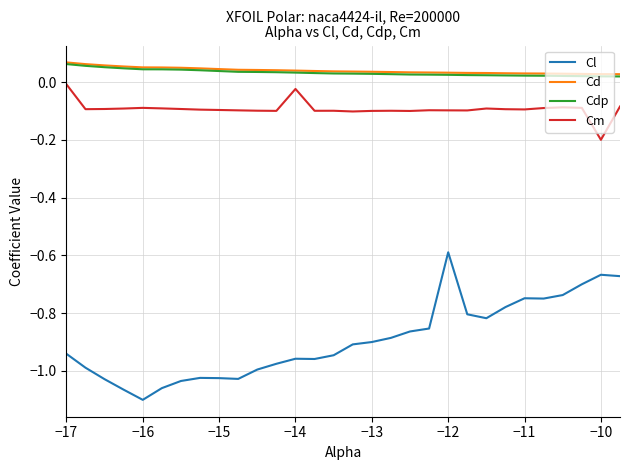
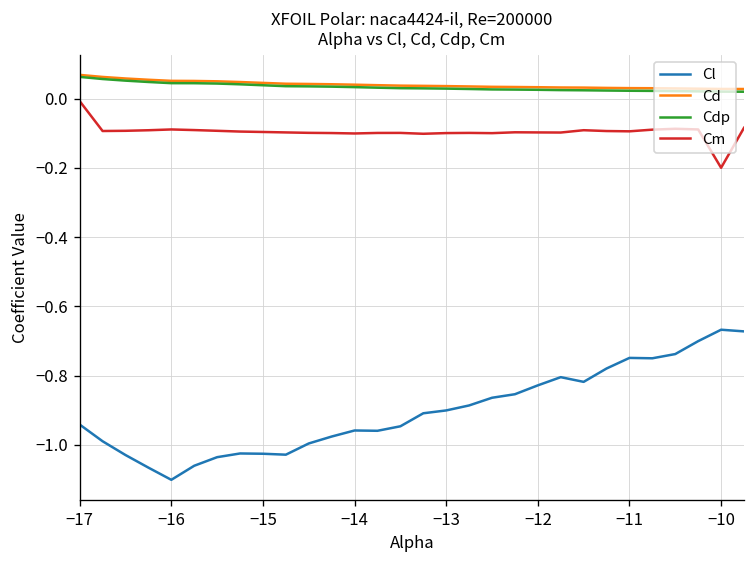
  {
    "Cl": {
      "−17": -0.94,
      "−16": -1.10,
      "−15": -1.03,
      "−14": -0.96,
      "−13": -0.90,
-     "−12": -0.59,
+     "−12": -0.83,
      "−11": -0.75,
      "−10": -0.67
    },
    "Cm": {
      "−17": -0.01,
      "−16": -0.09,
      "−15": -0.10,
-     "−14": -0.02,
+     "−14": -0.10,
      "−13": -0.10,
      "−12": -0.10,
      "−11": -0.09,
      "−10": -0.20
    }
  }
